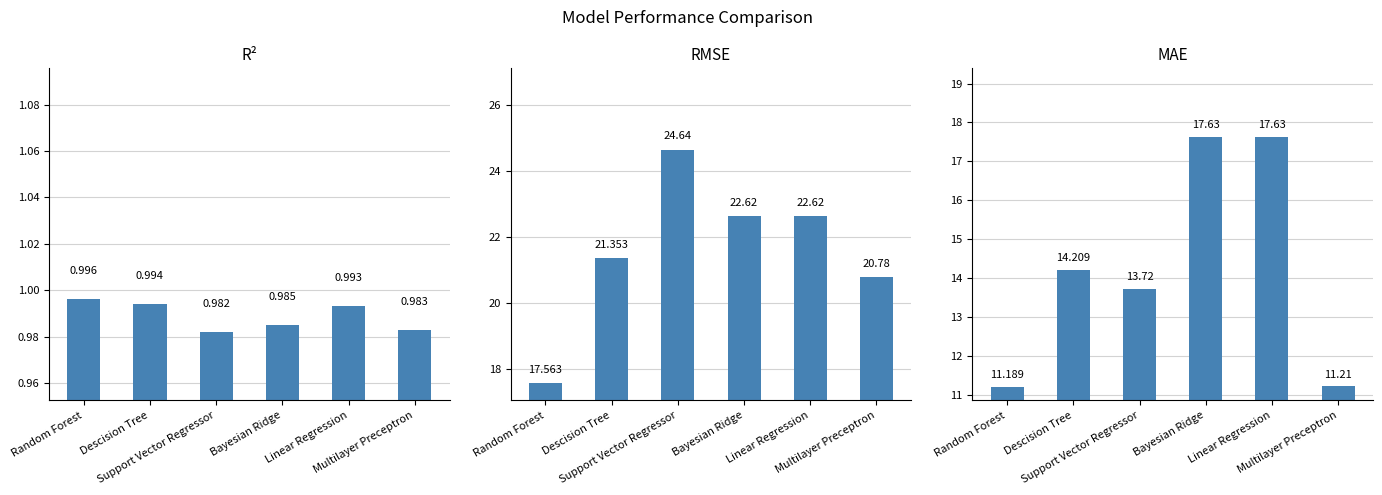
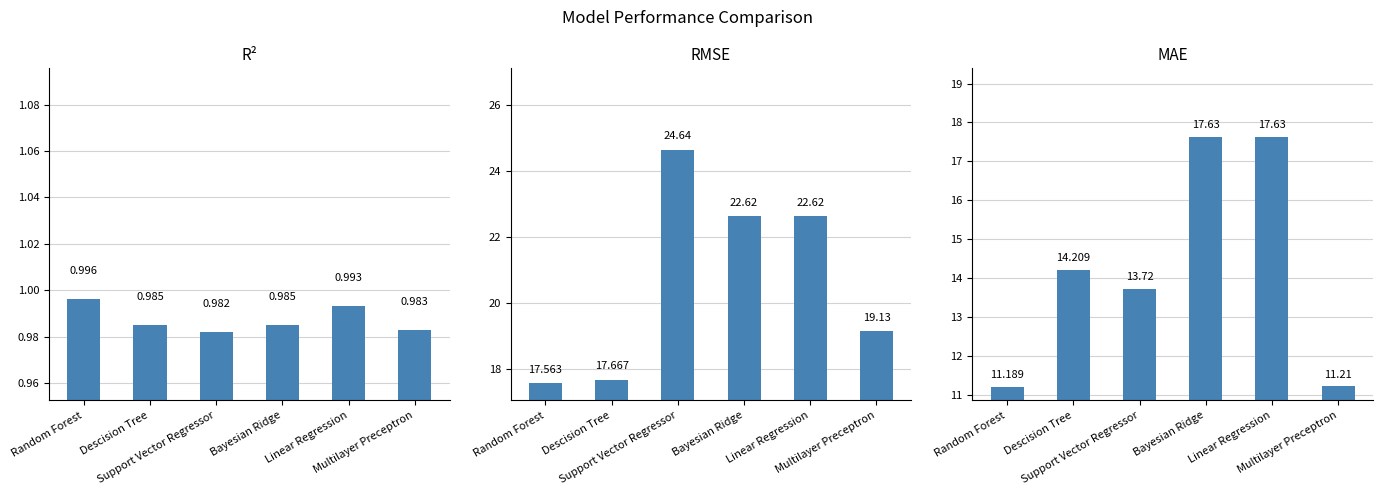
  {
    "R²": {
      "Random Forest": 0.996,
-     "Descision Tree": 0.994,
+     "Descision Tree": 0.985,
      "Support Vector Regressor": 0.982,
      "Bayesian Ridge": 0.985,
      "Linear Regression": 0.993,
      "Multilayer Preceptron": 0.983
    },
    "RMSE": {
      "Random Forest": 17.563,
-     "Descision Tree": 21.353,
+     "Descision Tree": 17.667,
      "Support Vector Regressor": 24.64,
      "Bayesian Ridge": 22.62,
      "Linear Regression": 22.62,
-     "Multilayer Preceptron": 20.78
+     "Multilayer Preceptron": 19.13
    },
    "MAE": {
      "Random Forest": 11.189,
      "Descision Tree": 14.209,
      "Support Vector Regressor": 13.72,
      "Bayesian Ridge": 17.63,
      "Linear Regression": 17.63,
      "Multilayer Preceptron": 11.21
    }
  }
